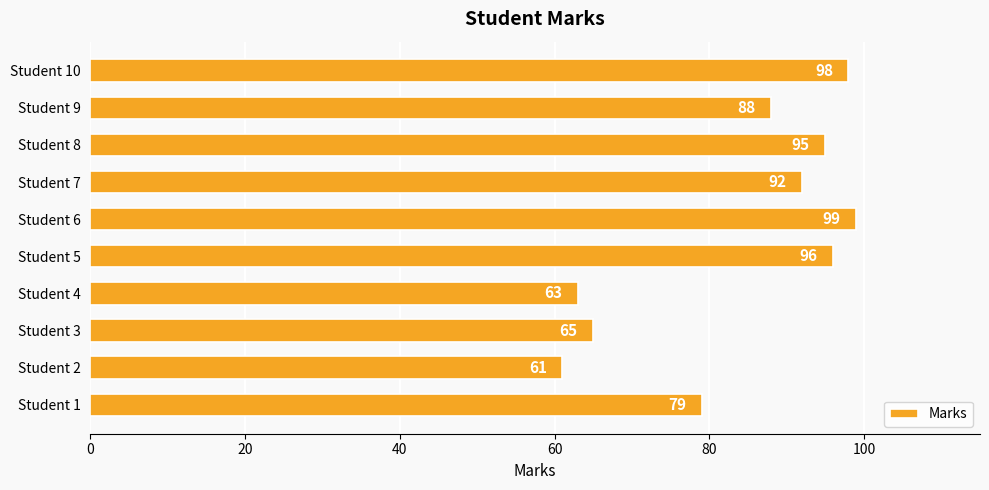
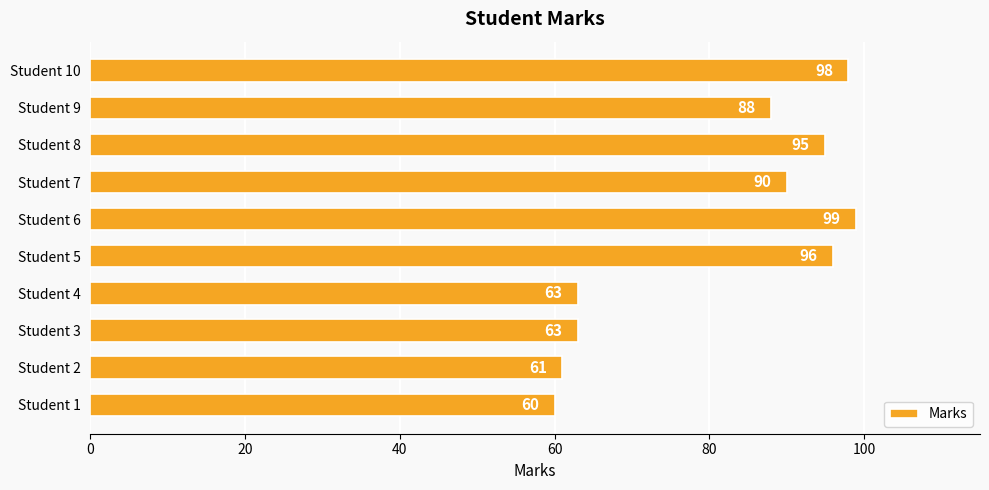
  {
    "Student 10": 98,
    "Student 9": 88,
    "Student 8": 95,
-   "Student 7": 92,
+   "Student 7": 90,
    "Student 6": 99,
    "Student 5": 96,
    "Student 4": 63,
-   "Student 3": 65,
+   "Student 3": 63,
    "Student 2": 61,
-   "Student 1": 79
+   "Student 1": 60
  }
